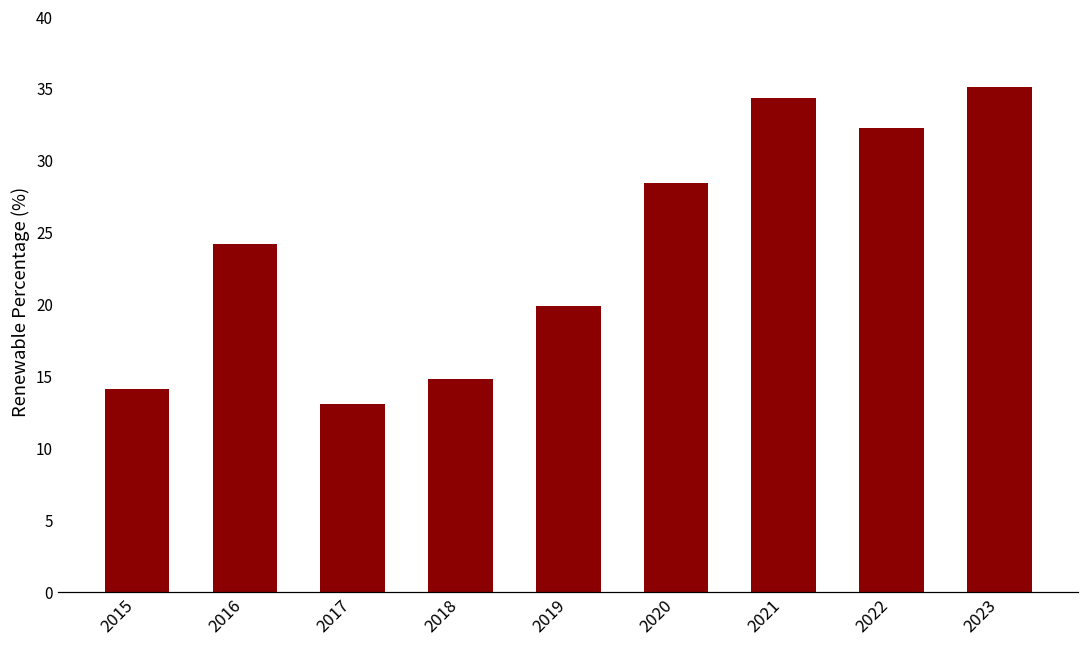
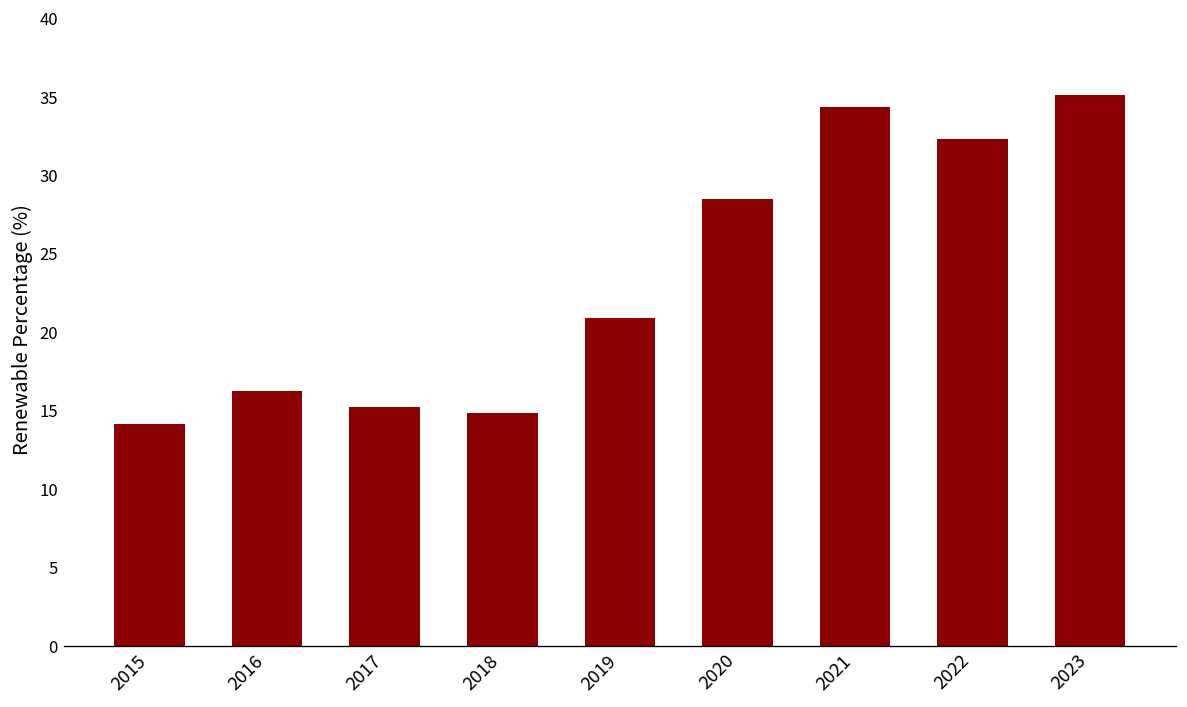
  {
    "2015": 14.1,
-   "2016": 24.2,
-   "2017": 13.1,
+   "2016": 16.3,
+   "2017": 15.2,
    "2018": 14.8,
-   "2019": 19.9,
+   "2019": 20.9,
    "2020": 28.5,
    "2021": 34.3,
    "2022": 32.3,
    "2023": 35.1
  }
